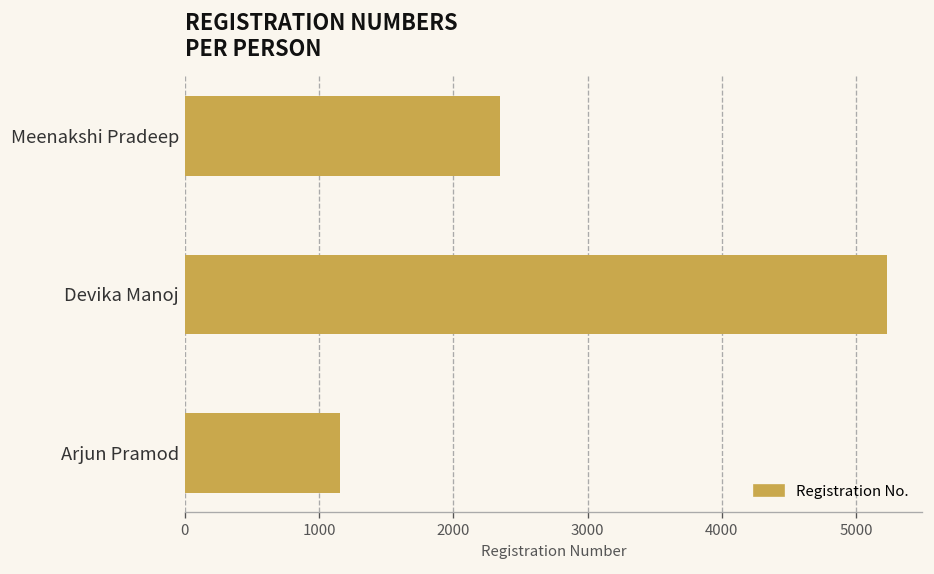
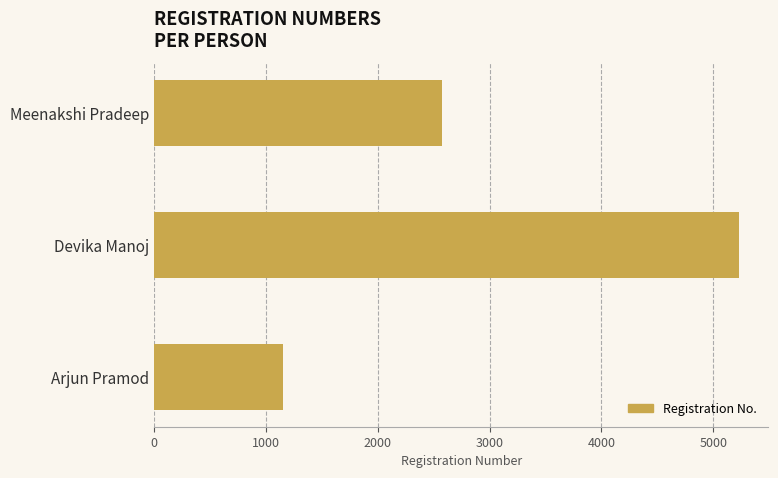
  {
-   "Meenakshi Pradeep": 2350,
+   "Meenakshi Pradeep": 2580,
    "Devika Manoj": 5230,
    "Arjun Pramod": 1150
  }
